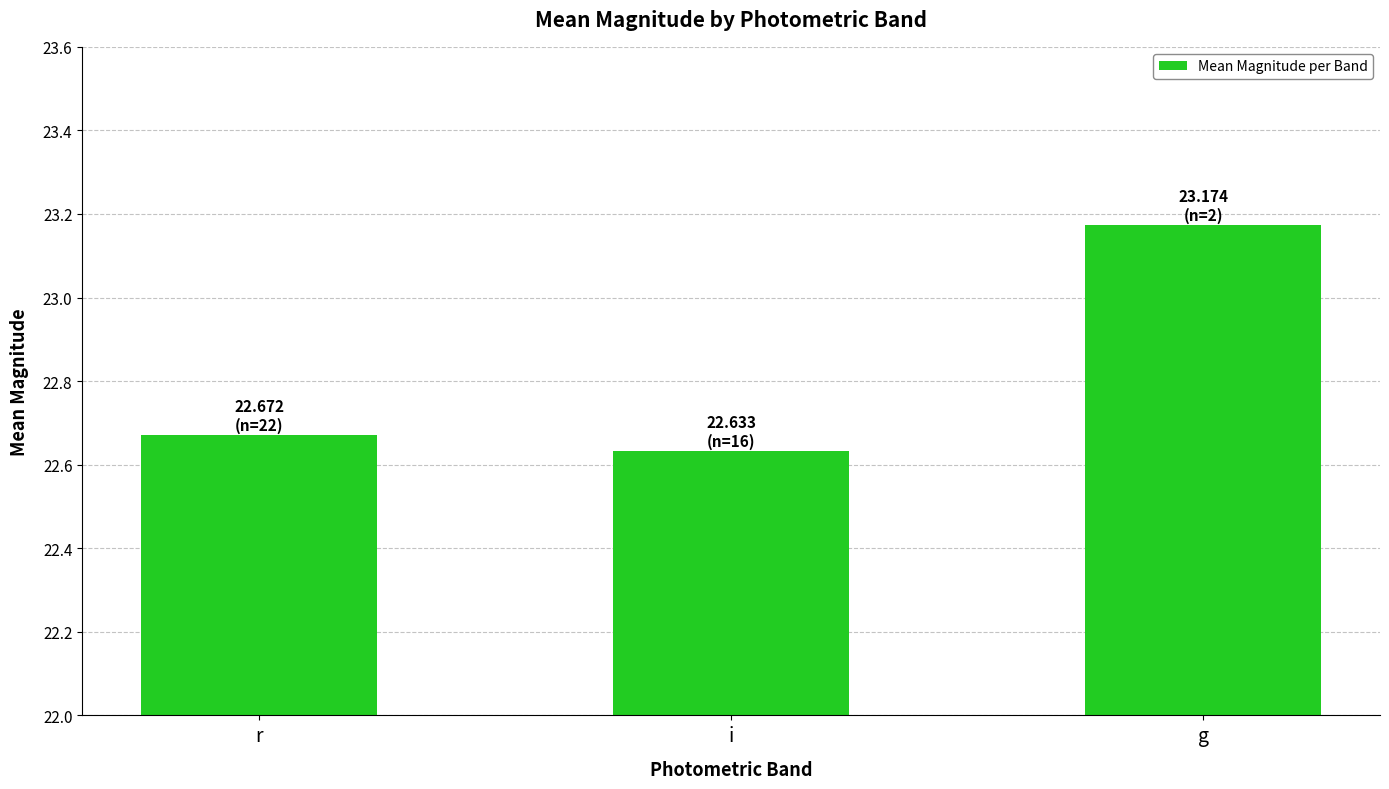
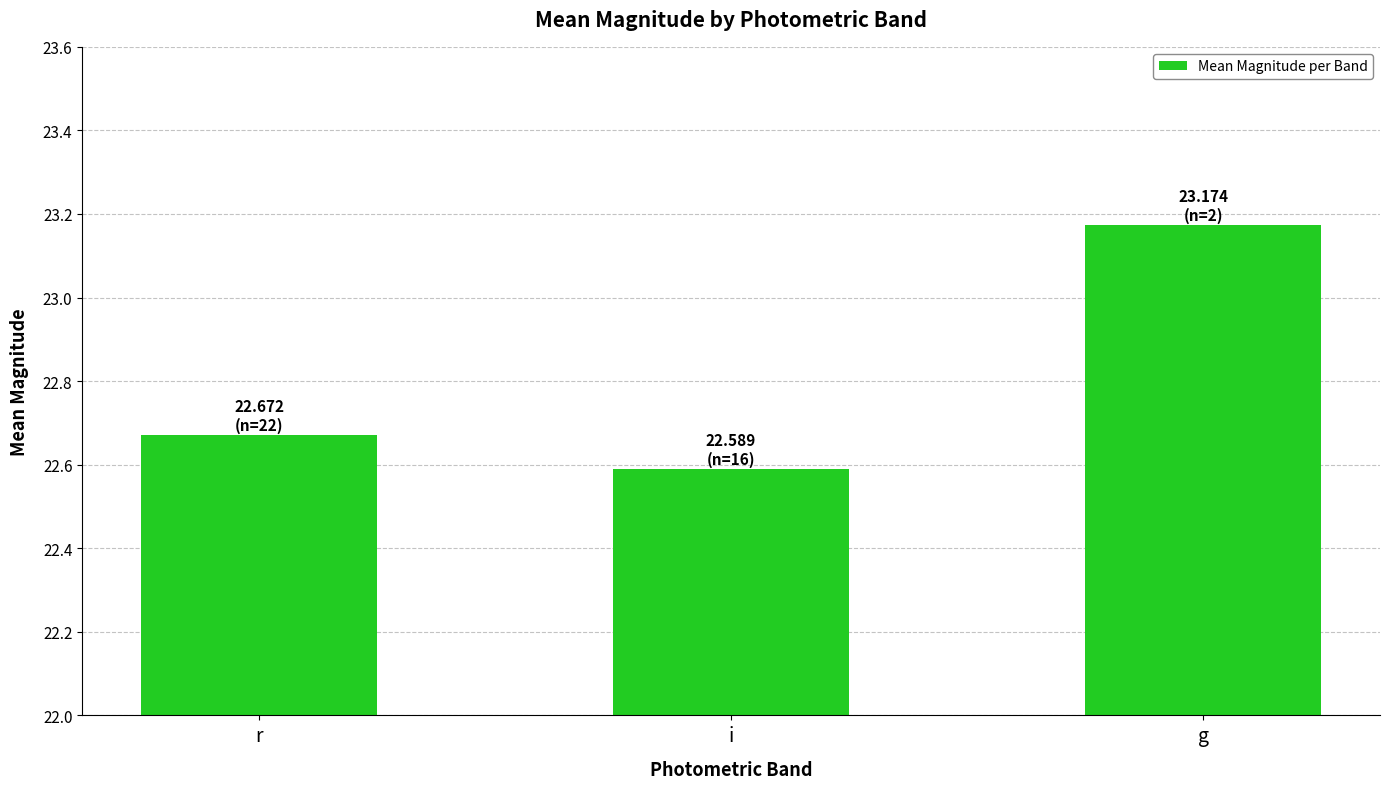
  {
    "r": 22.672,
-   "i": 22.633,
+   "i": 22.589,
    "g": 23.174
  }
